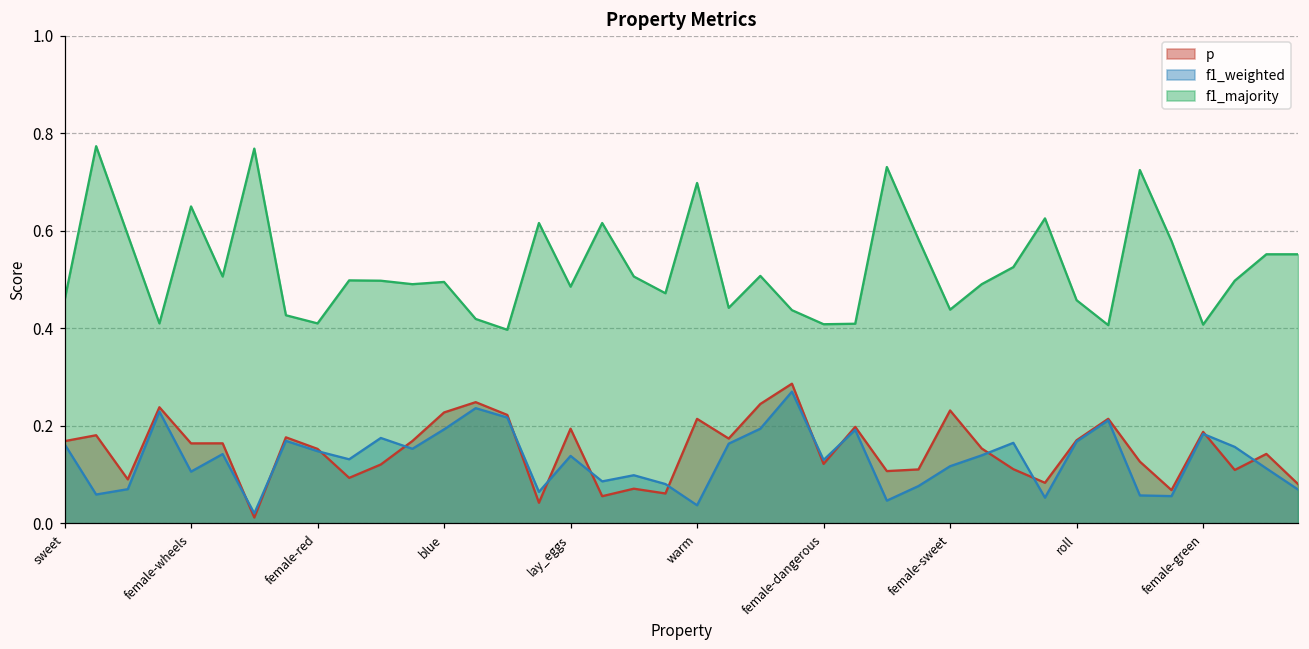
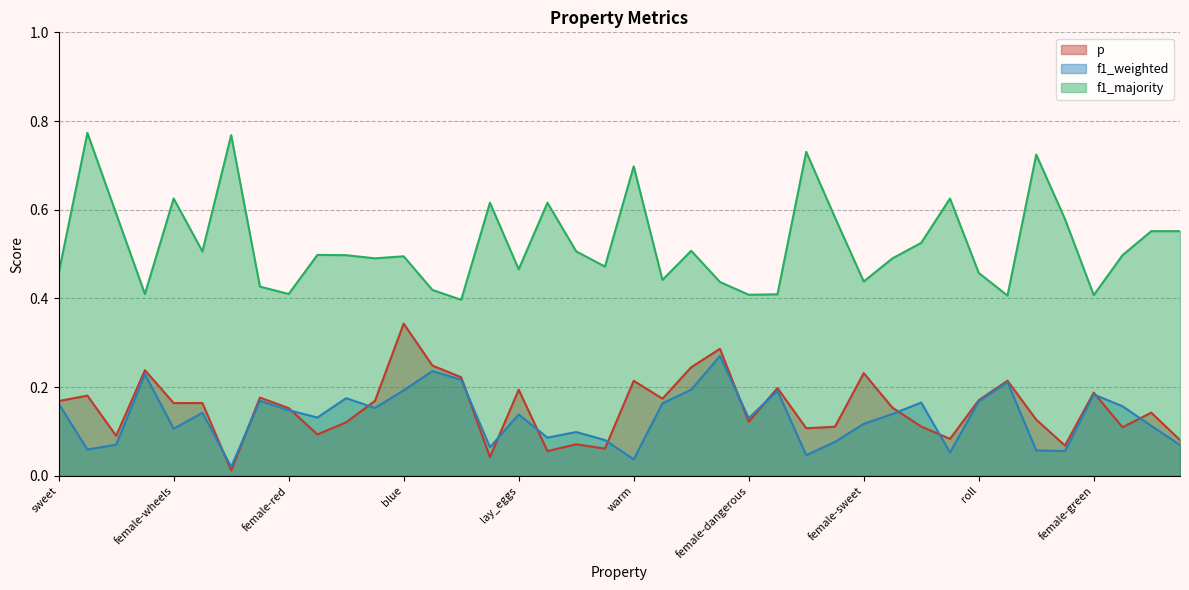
  {
    "p": {
      "sweet": 0.17,
      "female-wheels": 0.16,
-     "blue": 0.23,
+     "blue": 0.34,
      "lay_eggs": 0.19,
      "warm": 0.21,
      "female-dangerous": 0.12,
      "female-sweet": 0.23
    },
    "f1_weighted": {
      "sweet": 0.16,
      "female-wheels": 0.11,
      "blue": 0.19,
      "lay_eggs": 0.14,
      "warm": 0.04,
      "female-dangerous": 0.13,
      "female-sweet": 0.12
    },
    "f1_majority": {
      "sweet": 0.46,
-     "female-wheels": 0.65,
+     "female-wheels": 0.63,
      "female-red": 0.41,
      "blue": 0.49,
-     "lay_eggs": 0.49,
+     "lay_eggs": 0.47,
      "warm": 0.70,
      "female-dangerous": 0.41,
      "female-sweet": 0.44,
      "roll": 0.46,
      "female-green": 0.41
    }
  }
